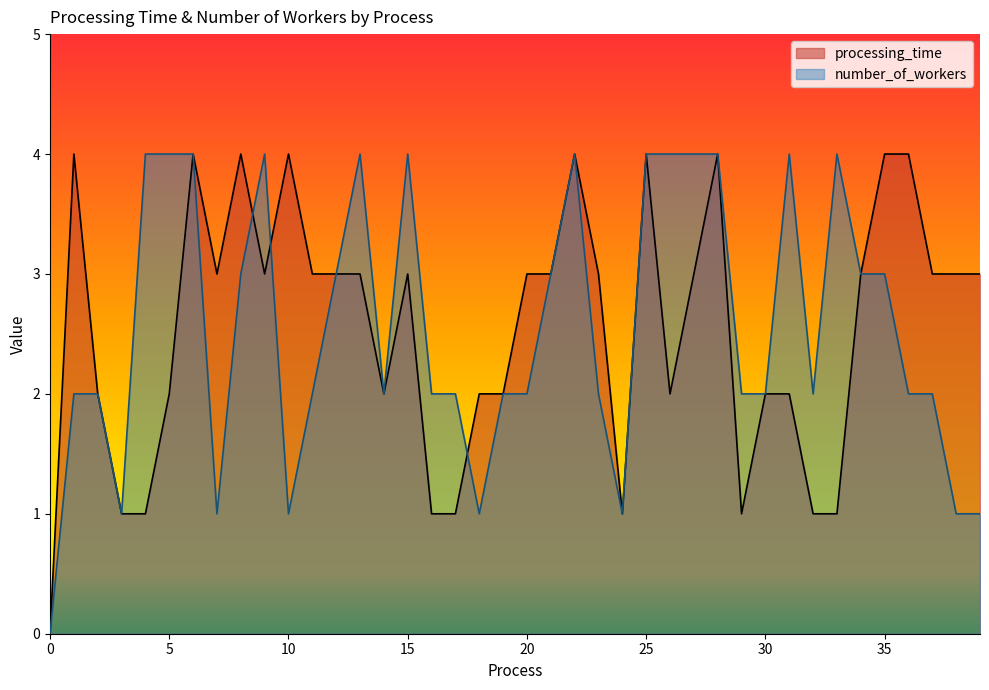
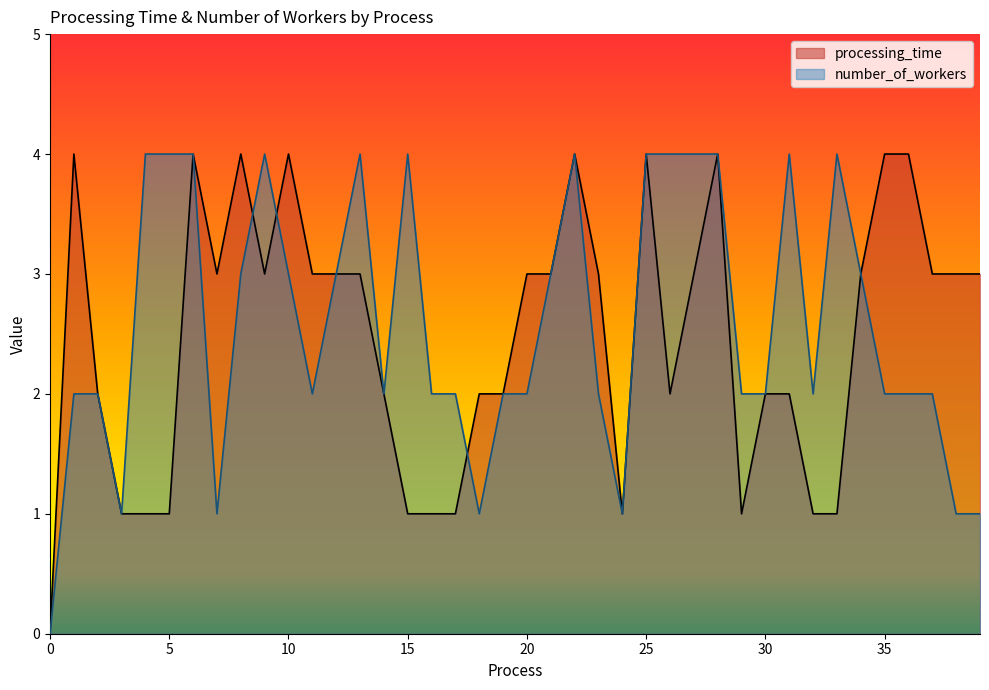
  {
    "processing_time": {
-     "5": 2,
+     "5": 1,
      "10": 4,
-     "15": 3,
+     "15": 1,
      "20": 3,
      "35": 4
    },
    "number_of_workers": {
      "5": 4,
-     "10": 1,
+     "10": 3,
      "15": 4,
      "20": 2,
-     "35": 3
+     "35": 2
    }
  }
